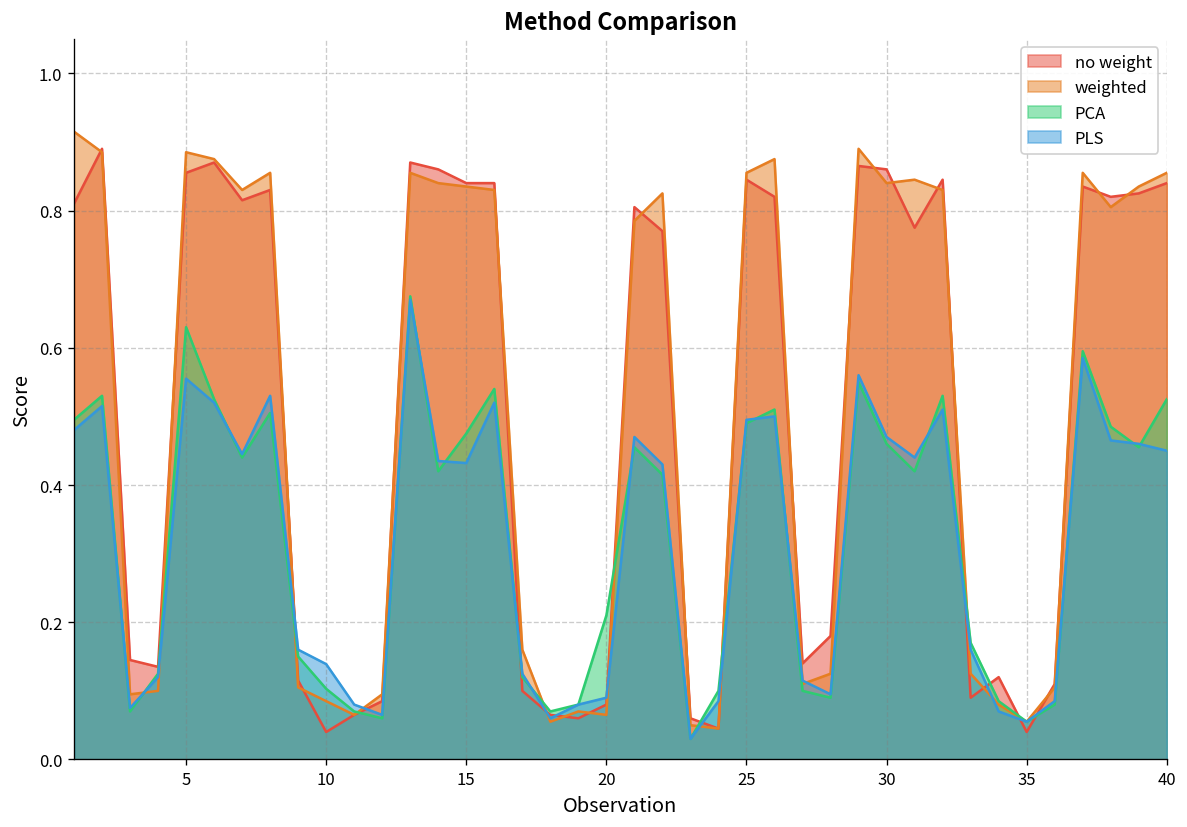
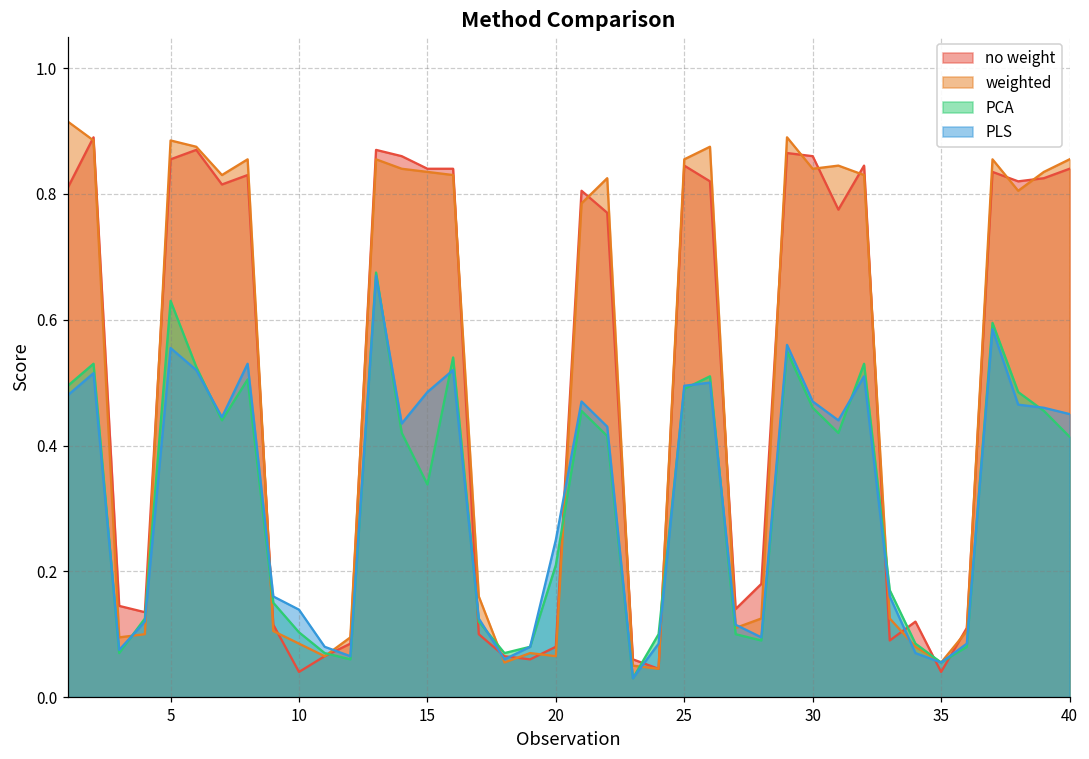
  {
    "PCA": {
      "5": 0.63,
      "10": 0.10,
-     "15": 0.48,
+     "15": 0.34,
      "20": 0.21,
      "25": 0.49,
      "30": 0.46,
-     "40": 0.53
+     "40": 0.41
    },
    "PLS": {
      "5": 0.56,
      "10": 0.14,
-     "15": 0.43,
-     "20": 0.09,
+     "15": 0.49,
+     "20": 0.25,
      "25": 0.50,
      "30": 0.47,
      "40": 0.45
    }
  }
